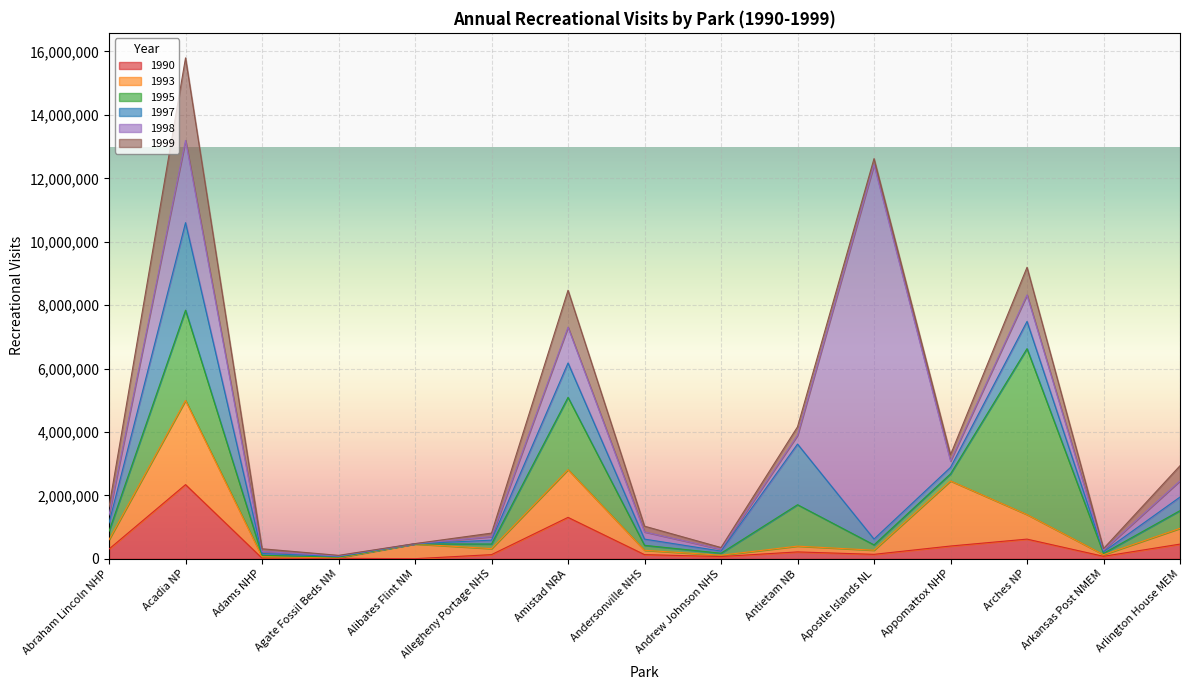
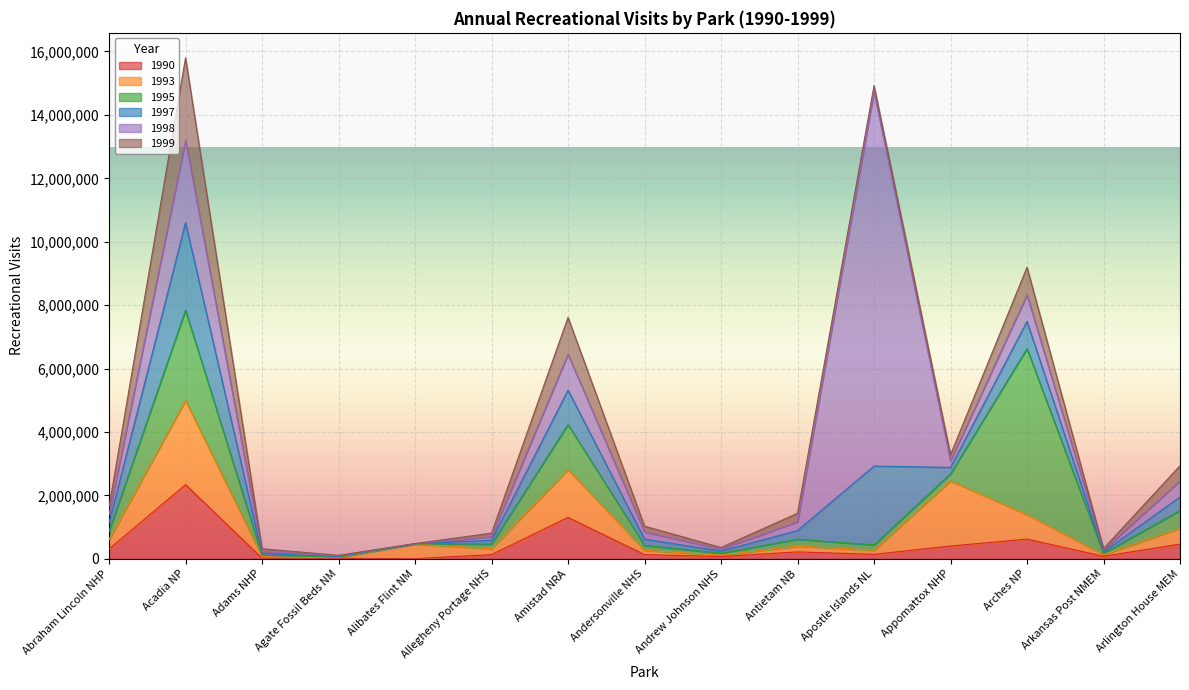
  {
    "1990": {
      "Abraham Lincoln NHP": "300,000",
      "Acadia NP": "2,300,000",
      "Alibates Flint NM": "0",
      "Allegheny Portage NHS": "100,000",
      "Amistad NRA": "1,300,000",
      "Andersonville NHS": "100,000",
      "Antietam NB": "200,000",
      "Apostle Islands NL": "100,000",
      "Appomattox NHP": "400,000",
      "Arches NP": "600,000",
      "Arlington House MEM": "500,000"
    },
    "1993": {
      "Abraham Lincoln NHP": "300,000",
      "Acadia NP": "2,700,000",
      "Allegheny Portage NHS": "200,000",
      "Amistad NRA": "1,500,000",
      "Andersonville NHS": "100,000",
      "Antietam NB": "200,000",
      "Apostle Islands NL": "100,000",
      "Appomattox NHP": "2,100,000",
      "Arches NP": "800,000",
      "Arlington House MEM": "500,000"
    },
    "1995": {
      "Abraham Lincoln NHP": "300,000",
      "Acadia NP": "2,800,000",
      "Allegheny Portage NHS": "100,000",
-     "Amistad NRA": "2,300,000",
+     "Amistad NRA": "1,400,000",
      "Andersonville NHS": "200,000",
-     "Antietam NB": "1,300,000",
+     "Antietam NB": "200,000",
      "Apostle Islands NL": "200,000",
      "Appomattox NHP": "200,000",
      "Arches NP": "5,200,000",
      "Arlington House MEM": "600,000"
    },
    "1997": {
      "Abraham Lincoln NHP": "300,000",
      "Acadia NP": "2,800,000",
      "Allegheny Portage NHS": "100,000",
      "Amistad NRA": "1,100,000",
      "Andersonville NHS": "200,000",
-     "Antietam NB": "1,900,000",
-     "Apostle Islands NL": "200,000",
+     "Antietam NB": "300,000",
+     "Apostle Islands NL": "2,500,000",
      "Appomattox NHP": "200,000",
      "Arches NP": "900,000",
      "Arlington House MEM": "400,000"
    },
    "1998": {
      "Abraham Lincoln NHP": "300,000",
      "Acadia NP": "2,600,000",
      "Allegheny Portage NHS": "100,000",
      "Amistad NRA": "1,100,000",
      "Andersonville NHS": "200,000",
      "Antietam NB": "300,000",
      "Apostle Islands NL": "11,800,000",
      "Appomattox NHP": "200,000",
      "Arches NP": "800,000",
      "Arlington House MEM": "500,000"
    },
    "1999": {
      "Abraham Lincoln NHP": "300,000",
      "Acadia NP": "2,600,000",
      "Adams NHP": "100,000",
      "Allegheny Portage NHS": "100,000",
      "Amistad NRA": "1,200,000",
      "Andersonville NHS": "200,000",
      "Antietam NB": "300,000",
      "Apostle Islands NL": "200,000",
      "Appomattox NHP": "200,000",
      "Arches NP": "900,000",
      "Arlington House MEM": "500,000"
    }
  }
